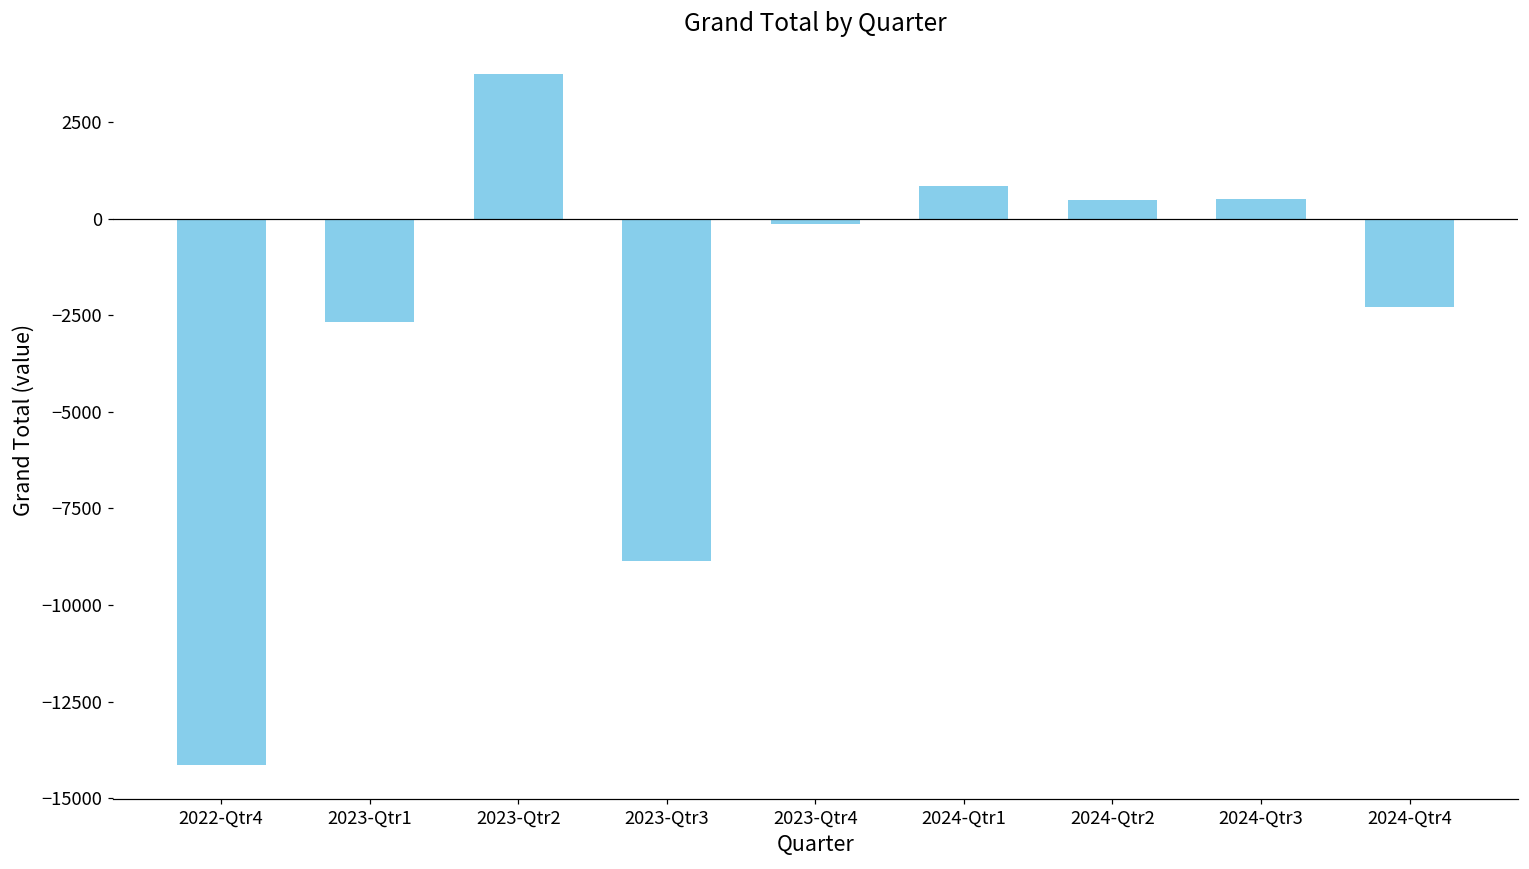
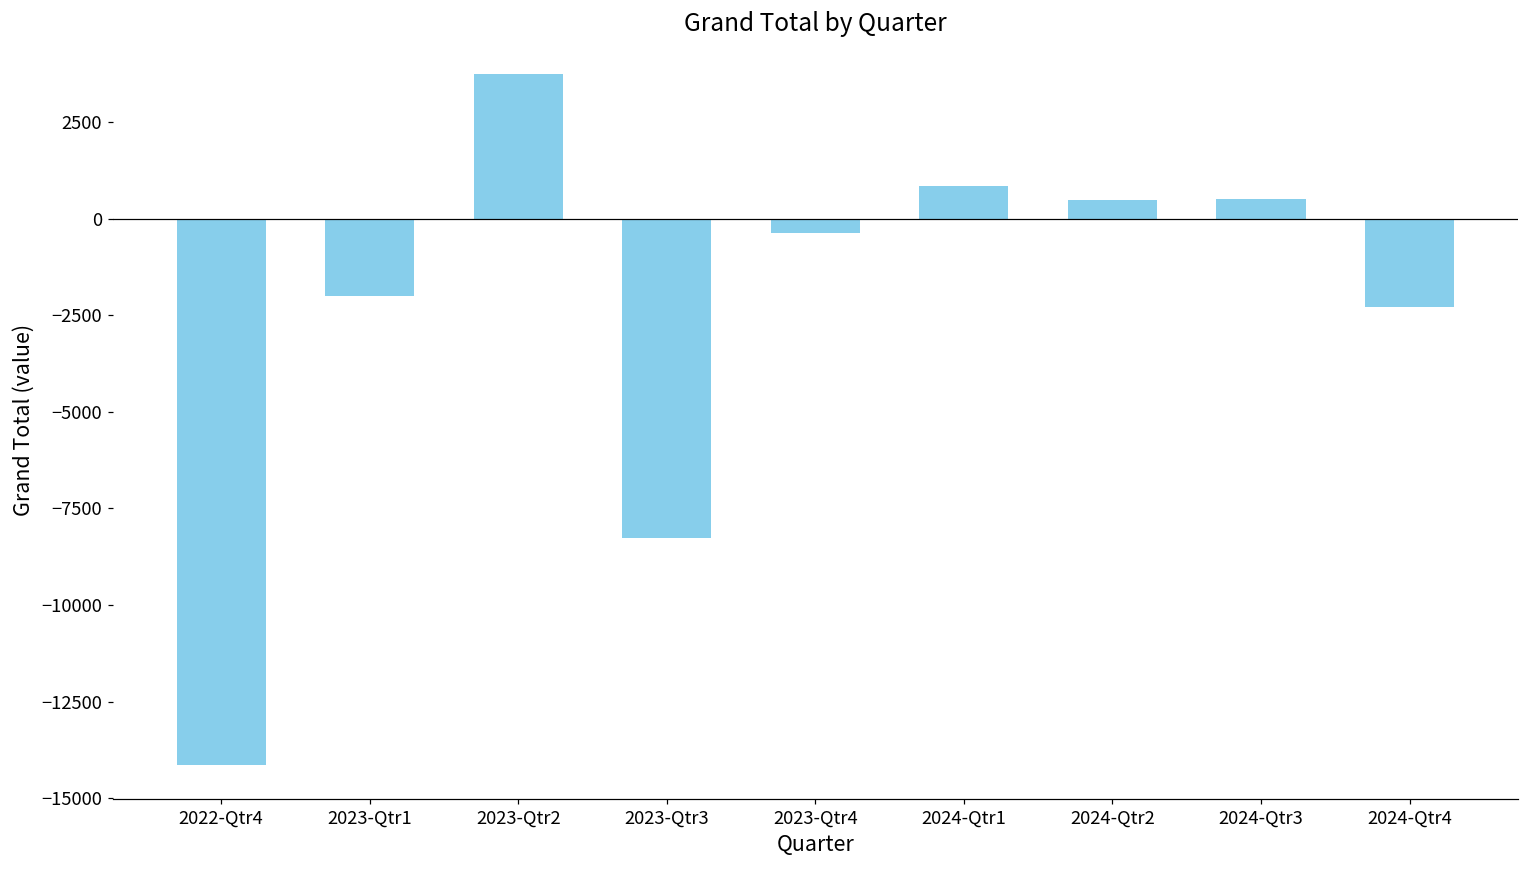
  {
    "2022-Qtr4": -14100,
-   "2023-Qtr1": -2700,
+   "2023-Qtr1": -2000,
    "2023-Qtr2": 3700,
-   "2023-Qtr3": -8900,
-   "2023-Qtr4": -100,
+   "2023-Qtr3": -8300,
+   "2023-Qtr4": -400,
    "2024-Qtr1": 900,
    "2024-Qtr2": 500,
    "2024-Qtr3": 500,
    "2024-Qtr4": -2300
  }
